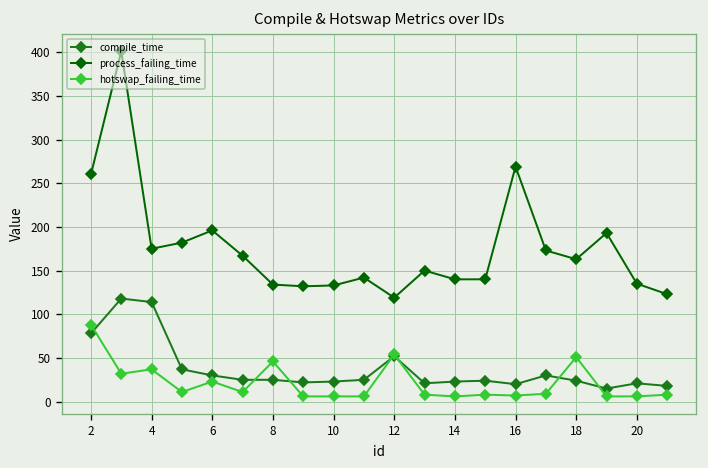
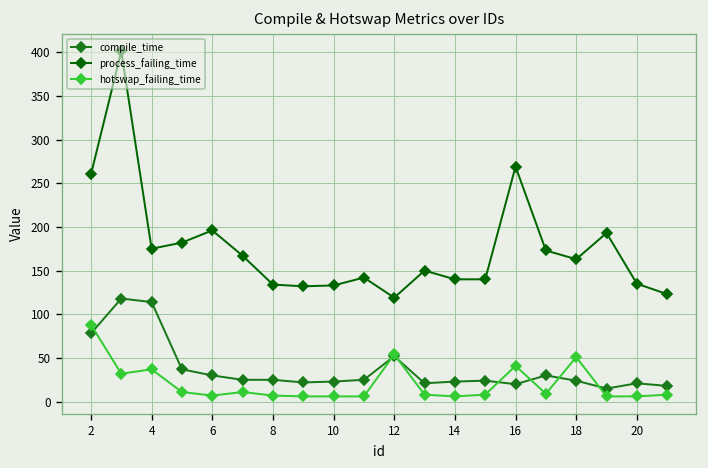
  {
    "hotswap_failing_time": {
      "2": 90,
      "4": 40,
-     "6": 20,
-     "8": 50,
+     "6": 10,
+     "8": 10,
      "10": 10,
      "14": 10,
-     "16": 10,
+     "16": 40,
      "18": 50,
      "20": 10
    }
  }
